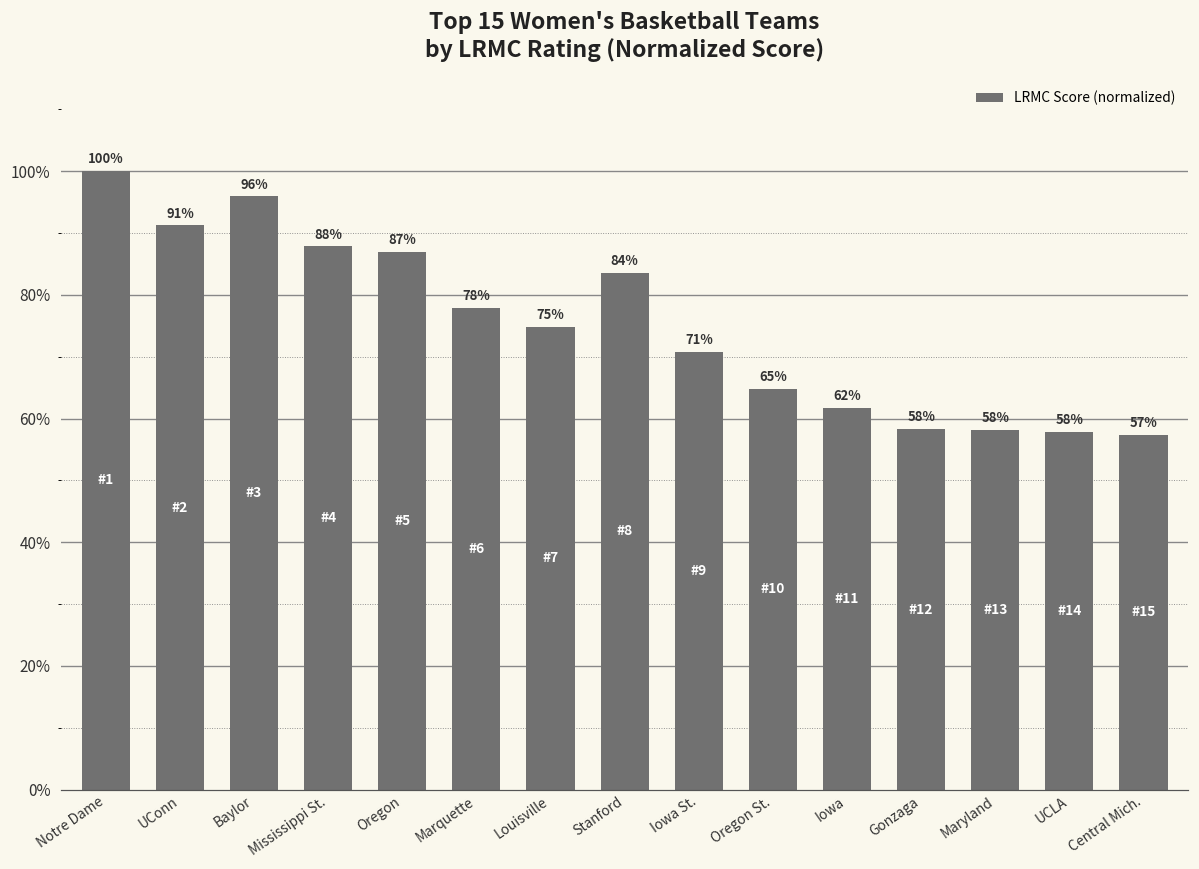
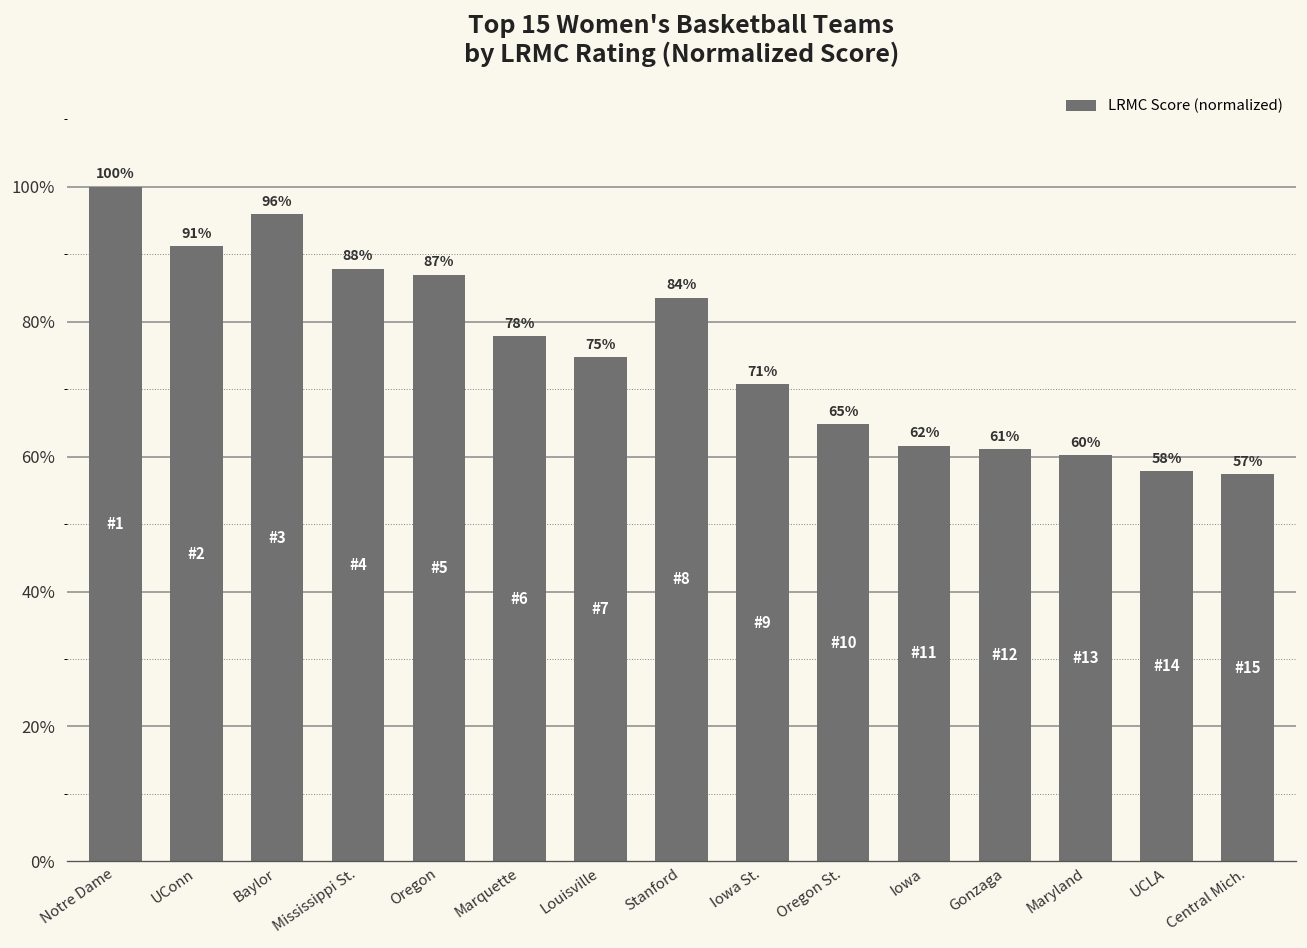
  {
    "Notre Dame": "100%",
    "UConn": "91%",
    "Baylor": "96%",
    "Mississippi St.": "88%",
    "Oregon": "87%",
    "Marquette": "78%",
    "Louisville": "75%",
    "Stanford": "84%",
    "Iowa St.": "71%",
    "Oregon St.": "65%",
    "Iowa": "62%",
-   "Gonzaga": "58%",
-   "Maryland": "58%",
+   "Gonzaga": "61%",
+   "Maryland": "60%",
    "UCLA": "58%",
    "Central Mich.": "57%"
  }
